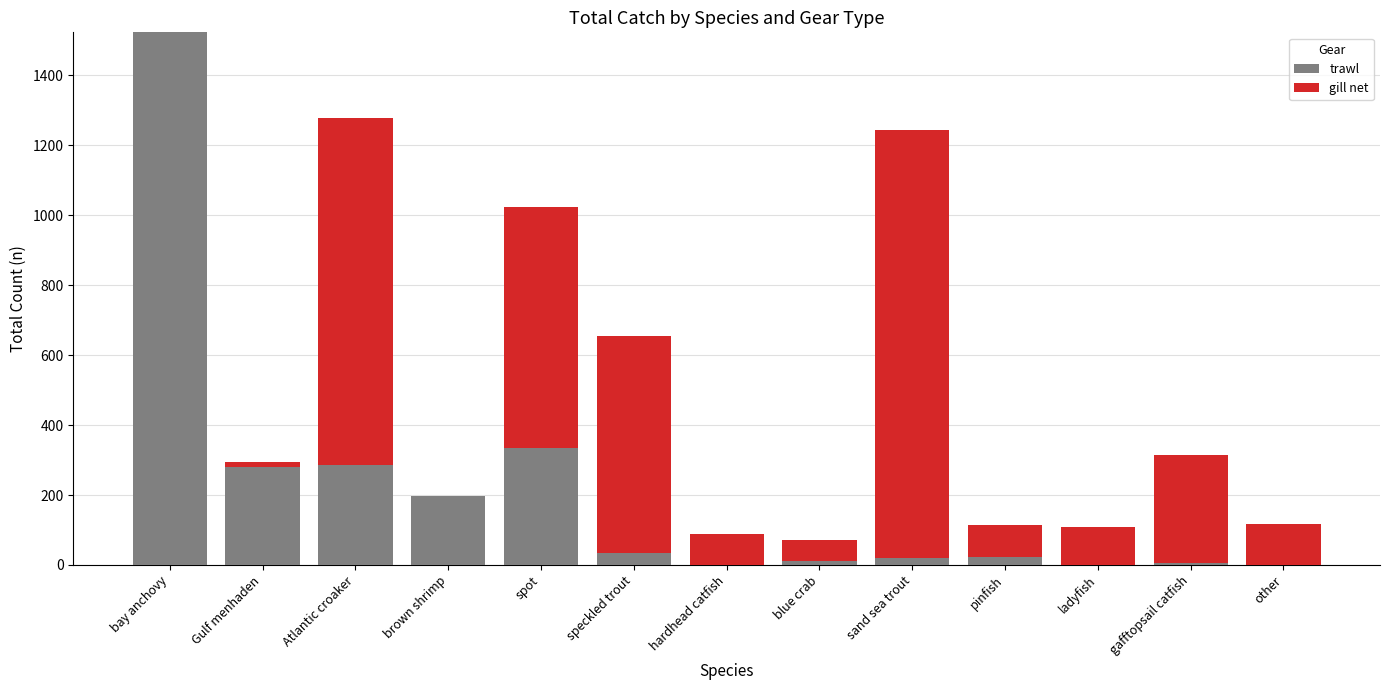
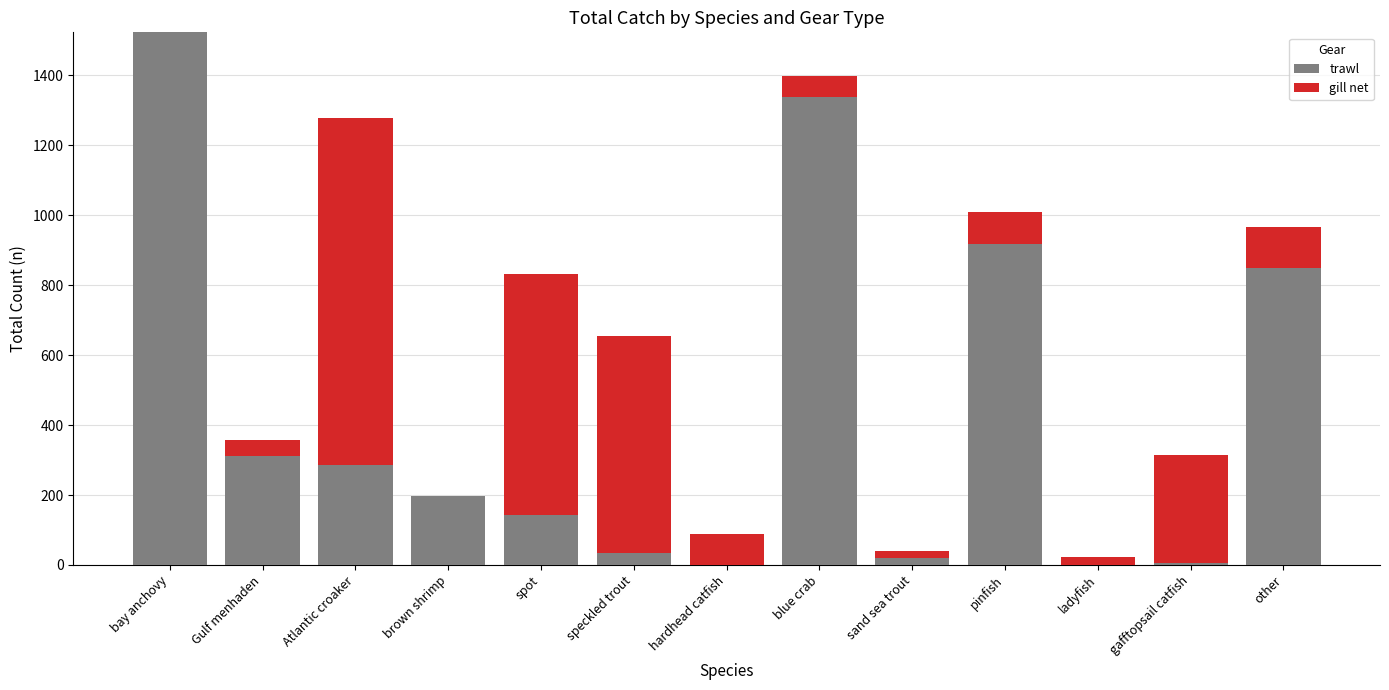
  {
    "trawl": {
      "bay anchovy": 1520,
-     "Gulf menhaden": 280,
+     "Gulf menhaden": 310,
      "Atlantic croaker": 290,
      "brown shrimp": 200,
-     "spot": 330,
+     "spot": 140,
      "speckled trout": 30,
      "hardhead catfish": 0,
-     "blue crab": 10,
+     "blue crab": 1340,
      "sand sea trout": 20,
-     "pinfish": 20,
+     "pinfish": 920,
      "ladyfish": 0,
-     "other": 0
+     "other": 850
    },
    "gill net": {
      "bay anchovy": 0,
-     "Gulf menhaden": 20,
+     "Gulf menhaden": 50,
      "Atlantic croaker": 990,
      "brown shrimp": 0,
      "spot": 690,
      "speckled trout": 620,
      "hardhead catfish": 90,
      "blue crab": 60,
-     "sand sea trout": 1220,
+     "sand sea trout": 20,
      "pinfish": 90,
-     "ladyfish": 110,
+     "ladyfish": 20,
      "gafftopsail catfish": 310,
      "other": 120
    }
  }
